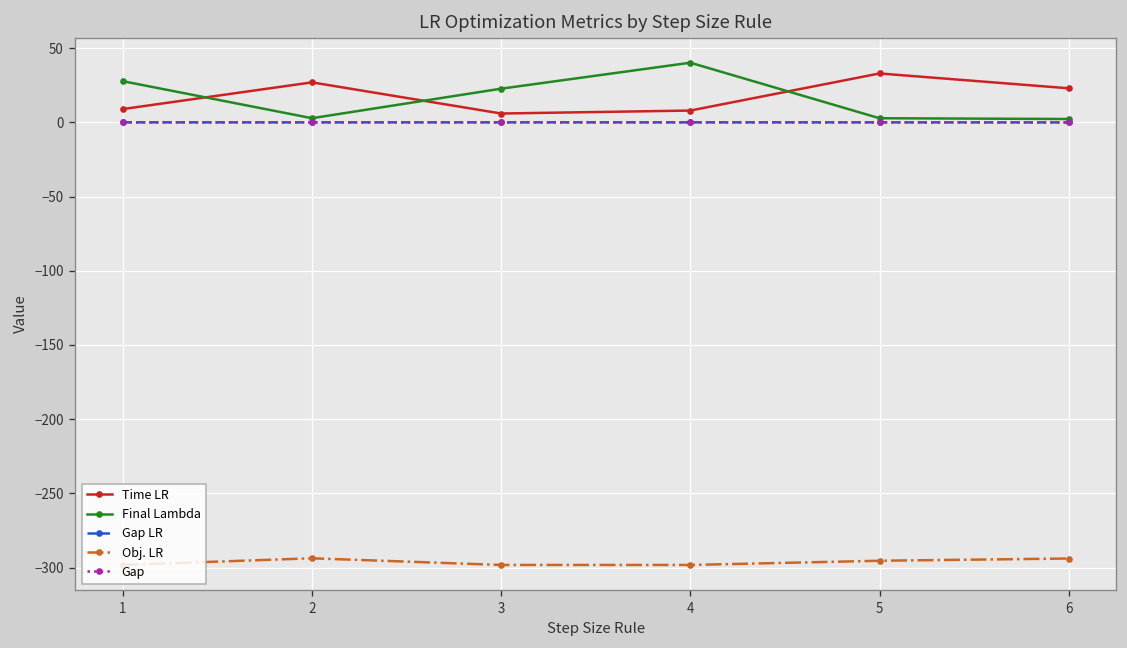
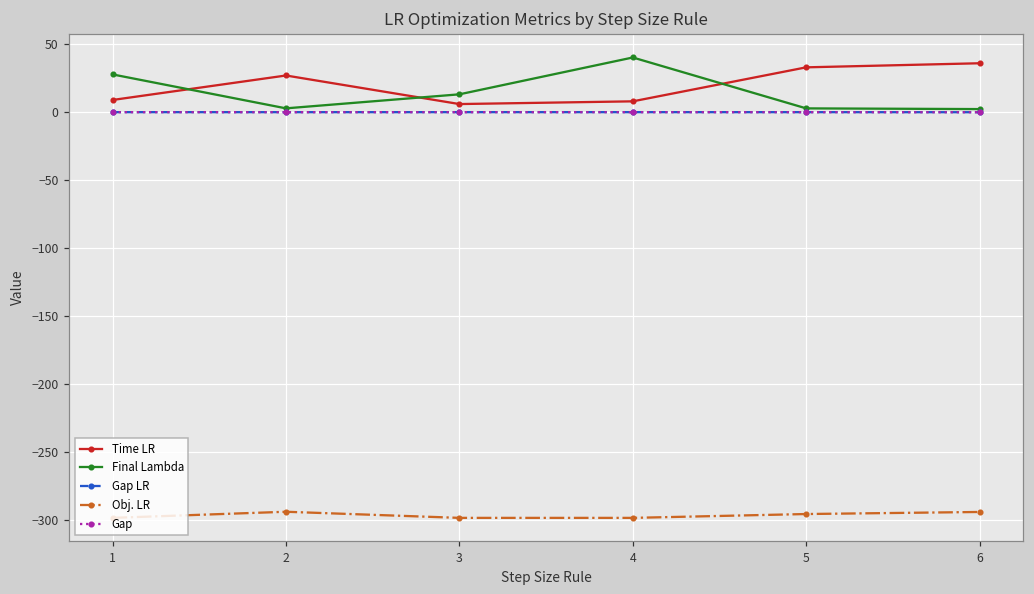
  {
    "Time LR": {
      "1": 9,
      "2": 27,
      "3": 6,
      "4": 8,
      "5": 33,
-     "6": 23
+     "6": 36
    },
    "Final Lambda": {
      "1": 28,
      "2": 3,
-     "3": 23,
+     "3": 13,
      "4": 40,
      "5": 3,
      "6": 2
    },
    "Gap": {
      "1": 0,
      "2": 0,
      "3": 0,
      "4": 0,
      "5": 0,
      "6": 0
    },
    "Obj. LR": {
      "2": -294,
      "3": -298,
      "4": -298,
      "5": -295,
      "6": -294
    }
  }
